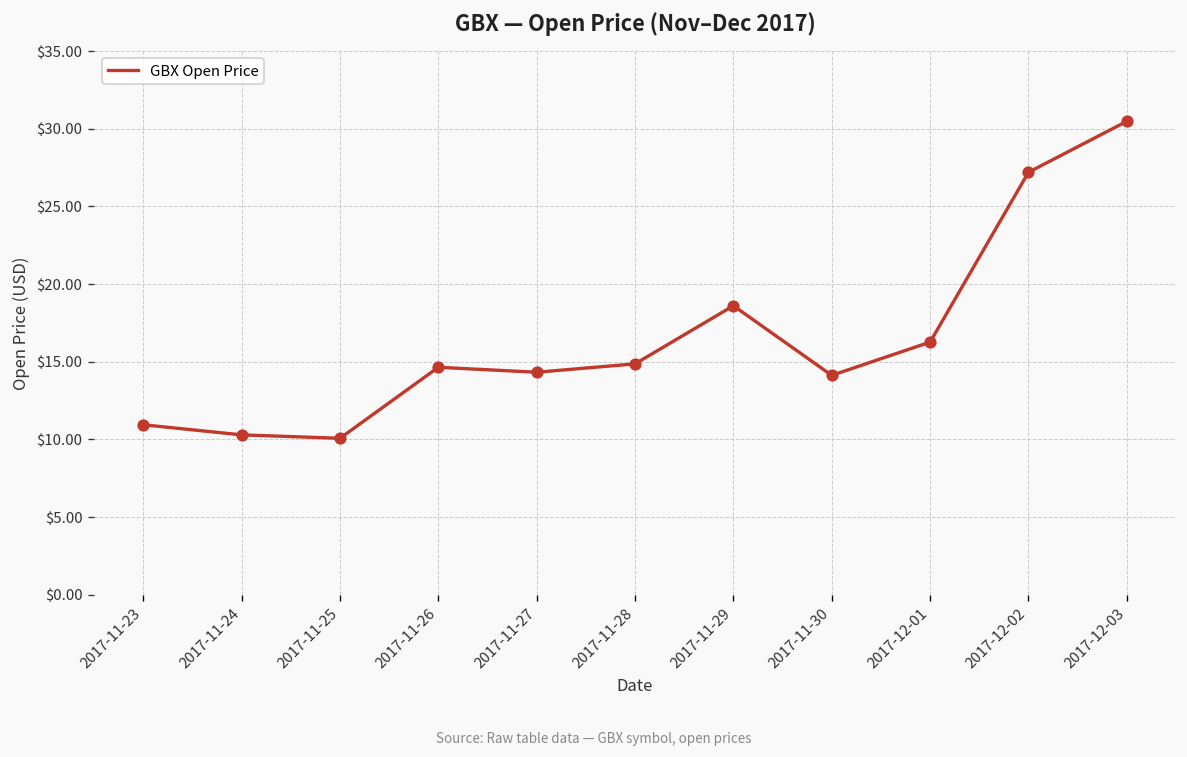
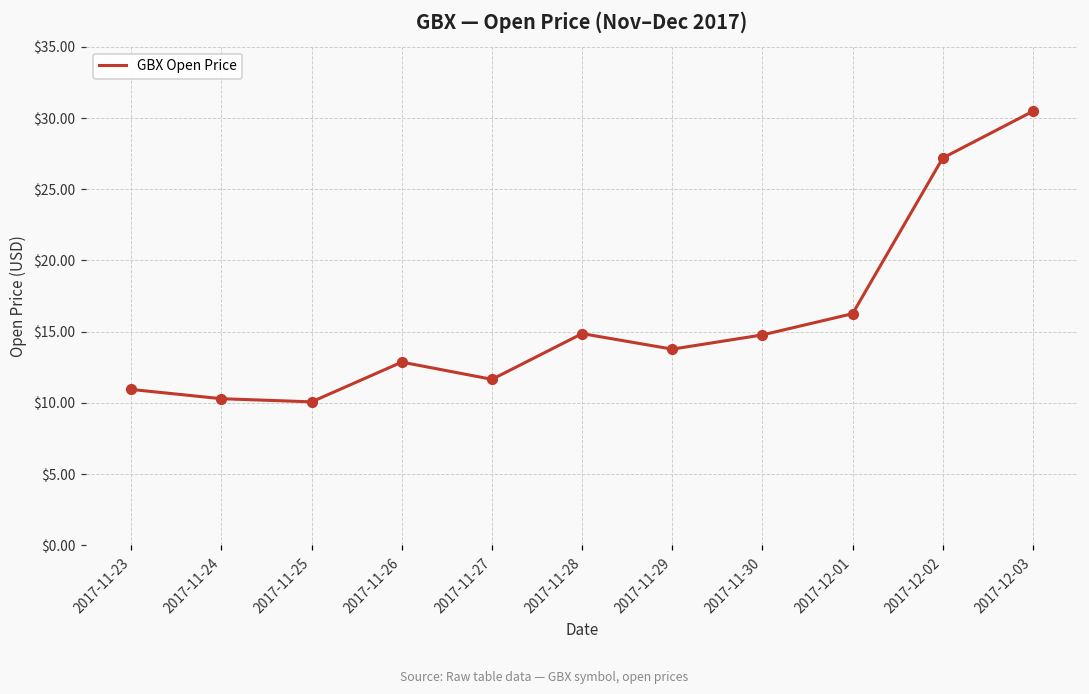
  {
    "2017-11-23": "$10.9",
    "2017-11-24": "$10.3",
    "2017-11-25": "$10.1",
-   "2017-11-26": "$14.6",
-   "2017-11-27": "$14.3",
+   "2017-11-26": "$12.9",
+   "2017-11-27": "$11.7",
    "2017-11-28": "$14.9",
-   "2017-11-29": "$18.6",
-   "2017-11-30": "$14.1",
+   "2017-11-29": "$13.8",
+   "2017-11-30": "$14.8",
    "2017-12-01": "$16.3",
    "2017-12-02": "$27.2",
    "2017-12-03": "$30.5"
  }
